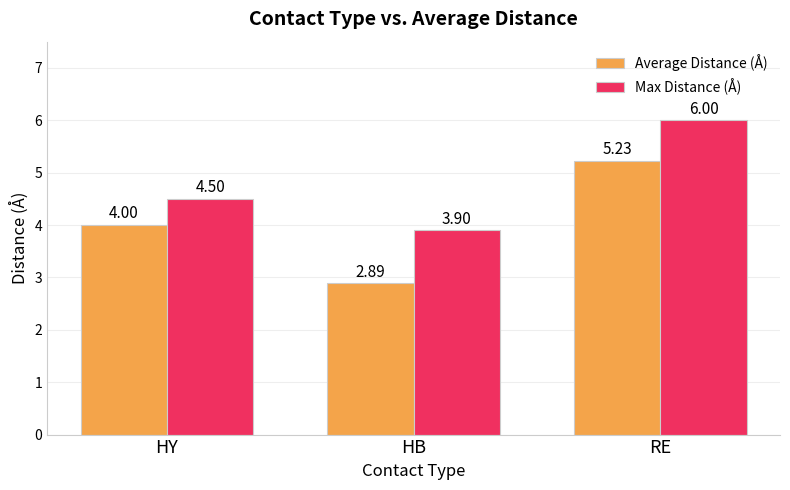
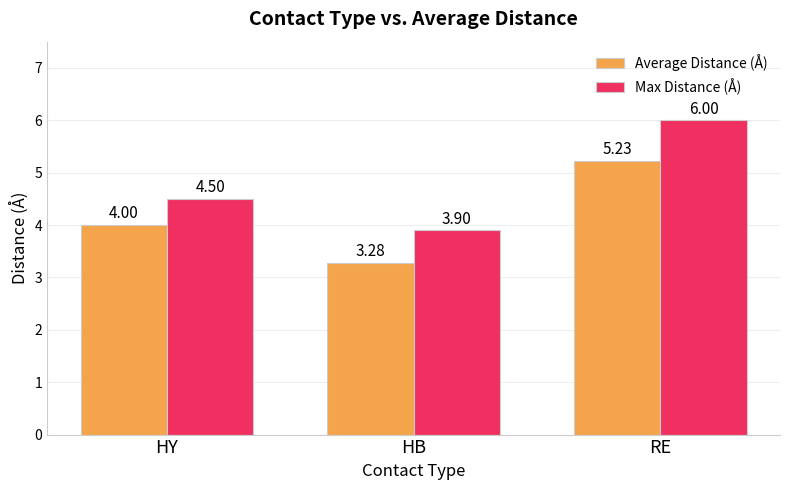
  {
    "Average Distance (Å)": {
      "HY": 4.00,
-     "HB": 2.89,
+     "HB": 3.28,
      "RE": 5.23
    },
    "Max Distance (Å)": {
      "HY": 4.50,
      "HB": 3.90,
      "RE": 6.00
    }
  }
